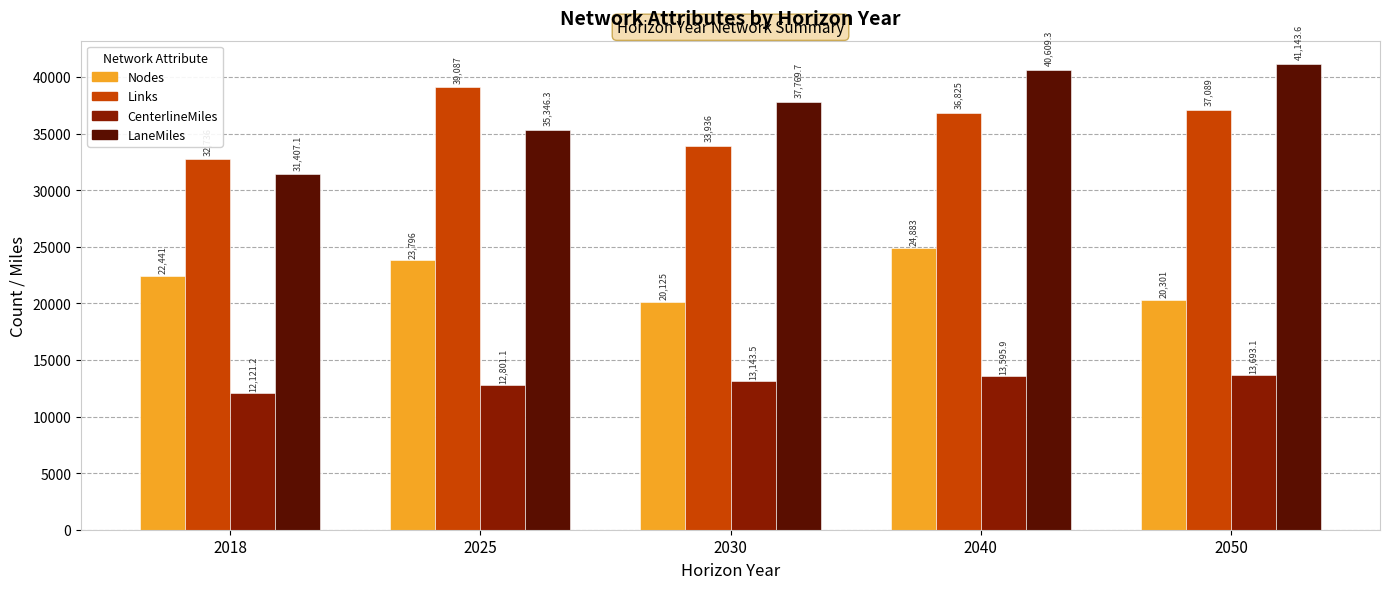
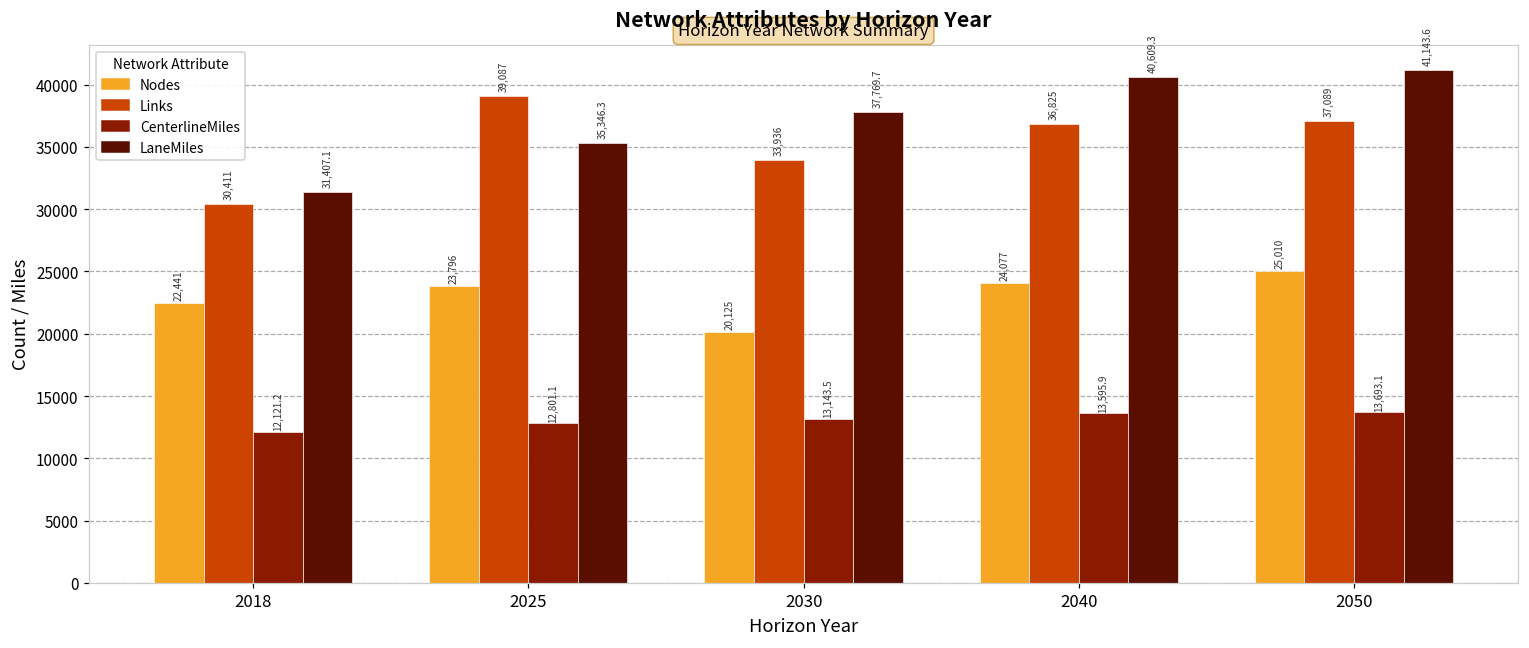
  {
    "Nodes": {
      "2018": "22,441",
      "2025": "23,796",
      "2030": "20,125",
-     "2040": "24,883",
-     "2050": "20,301"
+     "2040": "24,077",
+     "2050": "25,010"
    },
    "Links": {
-     "2018": "32700"
+     "2018": "30400"
    }
  }
